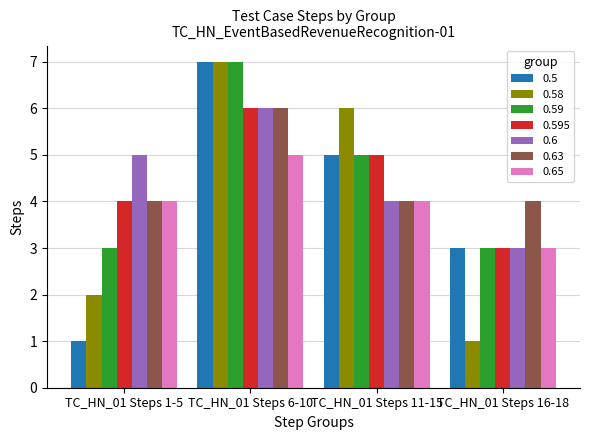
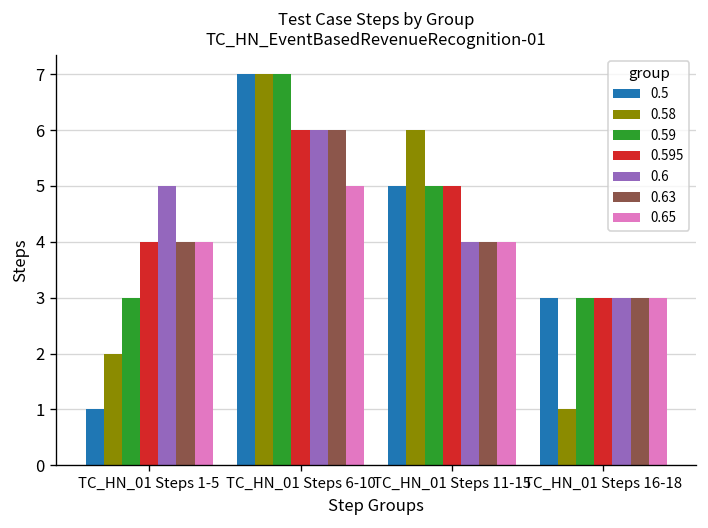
  {
    "0.5": {
      "TC_HN_01 Steps 1-5": 1,
      "TC_HN_01 Steps 6-10": 7,
      "TC_HN_01 Steps 11-15": 5,
      "TC_HN_01 Steps 16-18": 3
    },
    "0.58": {
      "TC_HN_01 Steps 1-5": 2,
      "TC_HN_01 Steps 6-10": 7,
      "TC_HN_01 Steps 11-15": 6,
      "TC_HN_01 Steps 16-18": 1
    },
    "0.59": {
      "TC_HN_01 Steps 1-5": 3,
      "TC_HN_01 Steps 6-10": 7,
      "TC_HN_01 Steps 11-15": 5,
      "TC_HN_01 Steps 16-18": 3
    },
    "0.595": {
      "TC_HN_01 Steps 1-5": 4,
      "TC_HN_01 Steps 6-10": 6,
      "TC_HN_01 Steps 11-15": 5,
      "TC_HN_01 Steps 16-18": 3
    },
    "0.6": {
      "TC_HN_01 Steps 1-5": 5,
      "TC_HN_01 Steps 6-10": 6,
      "TC_HN_01 Steps 11-15": 4,
      "TC_HN_01 Steps 16-18": 3
    },
    "0.63": {
      "TC_HN_01 Steps 1-5": 4,
      "TC_HN_01 Steps 6-10": 6,
      "TC_HN_01 Steps 11-15": 4,
-     "TC_HN_01 Steps 16-18": 4
+     "TC_HN_01 Steps 16-18": 3
    },
    "0.65": {
      "TC_HN_01 Steps 1-5": 4,
      "TC_HN_01 Steps 6-10": 5,
      "TC_HN_01 Steps 11-15": 4,
      "TC_HN_01 Steps 16-18": 3
    }
  }
